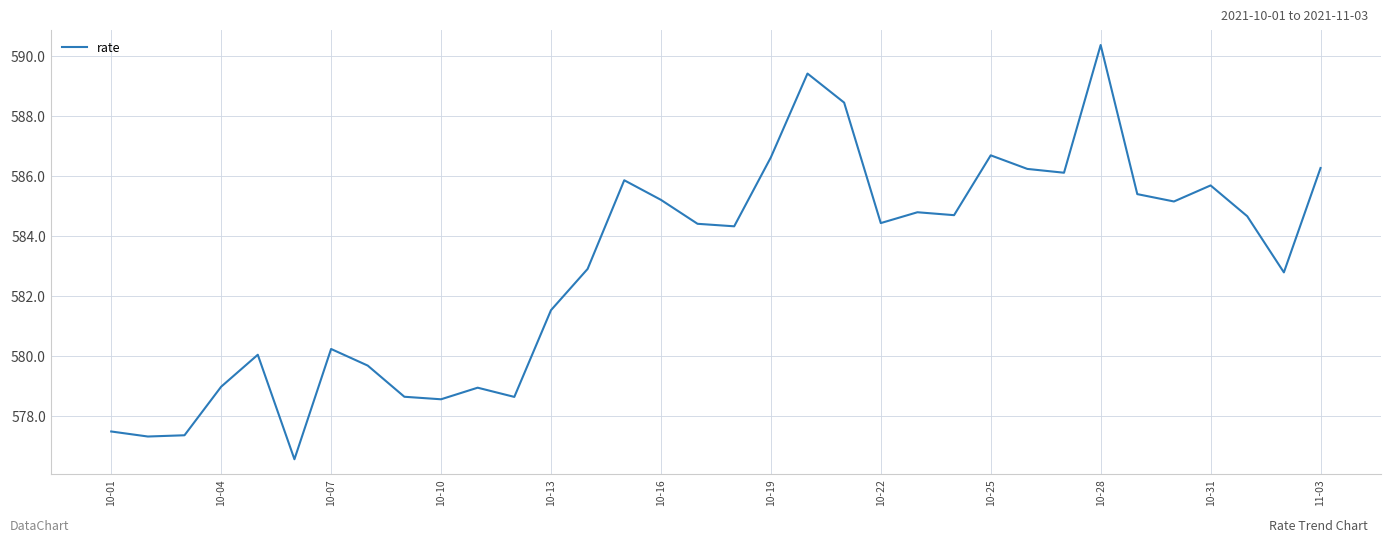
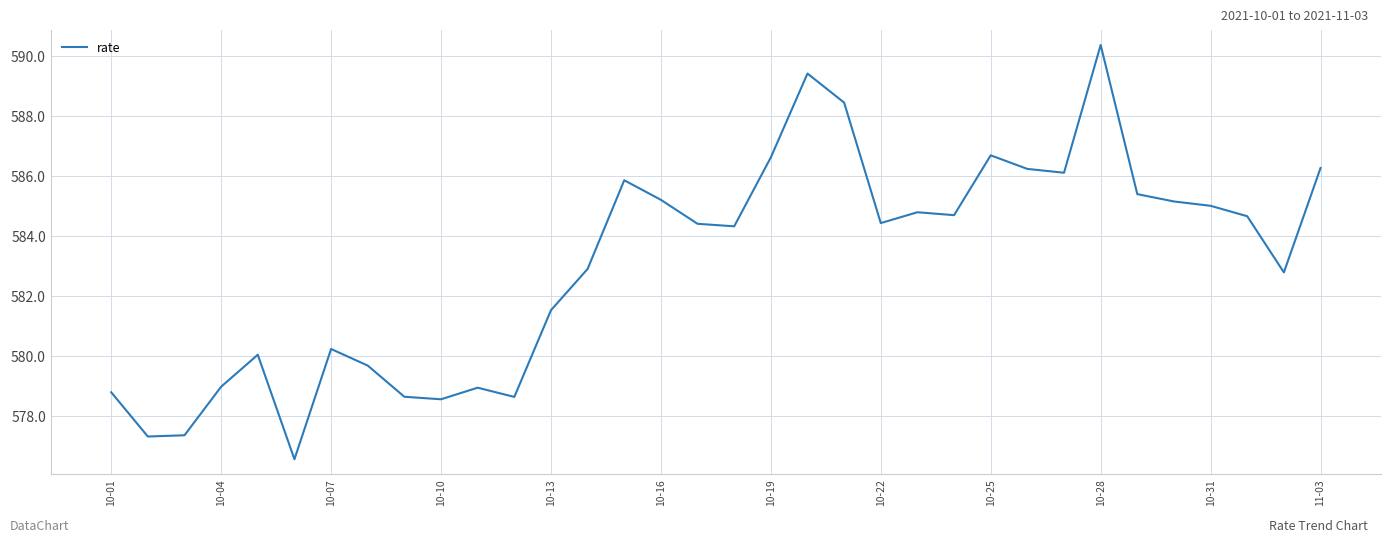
  {
-   "10-01": 577.5,
+   "10-01": 578.8,
    "10-04": 579.0,
    "10-07": 580.2,
    "10-10": 578.6,
    "10-13": 581.5,
    "10-16": 585.2,
    "10-19": 586.6,
    "10-22": 584.4,
    "10-25": 586.7,
    "10-28": 590.4,
-   "10-31": 585.7,
+   "10-31": 585.0,
    "11-03": 586.3
  }
